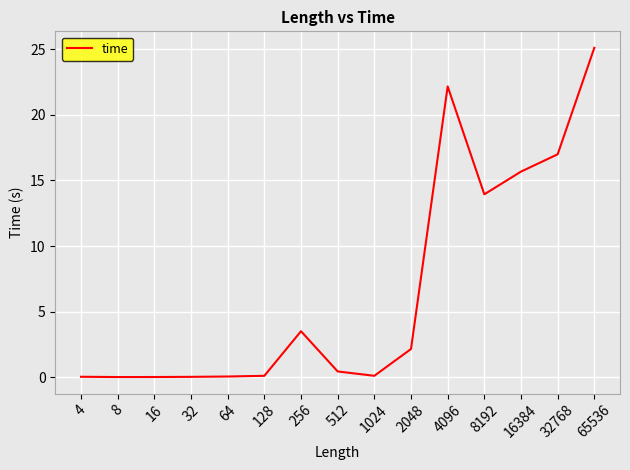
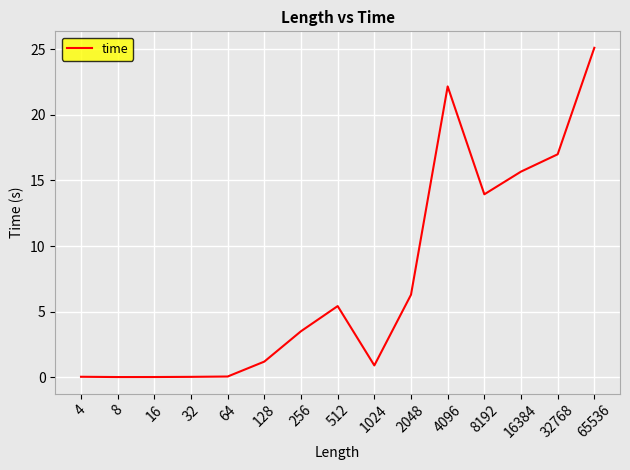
  {
    "4": 0.0,
    "8": 0.0,
    "16": 0.0,
    "32": 0.0,
    "64": 0.1,
-   "128": 0.1,
+   "128": 1.2,
    "256": 3.5,
-   "512": 0.4,
-   "1024": 0.1,
-   "2048": 2.2,
+   "512": 5.4,
+   "1024": 0.9,
+   "2048": 6.3,
    "4096": 22.2,
    "8192": 13.9,
    "16384": 15.7,
    "32768": 17.0,
    "65536": 25.1
  }
